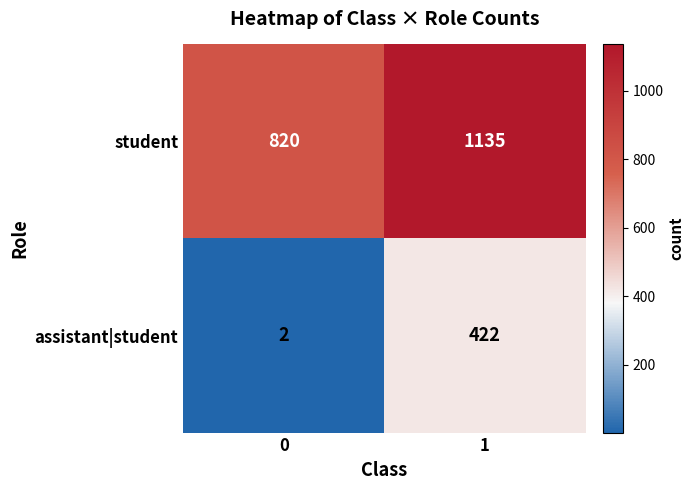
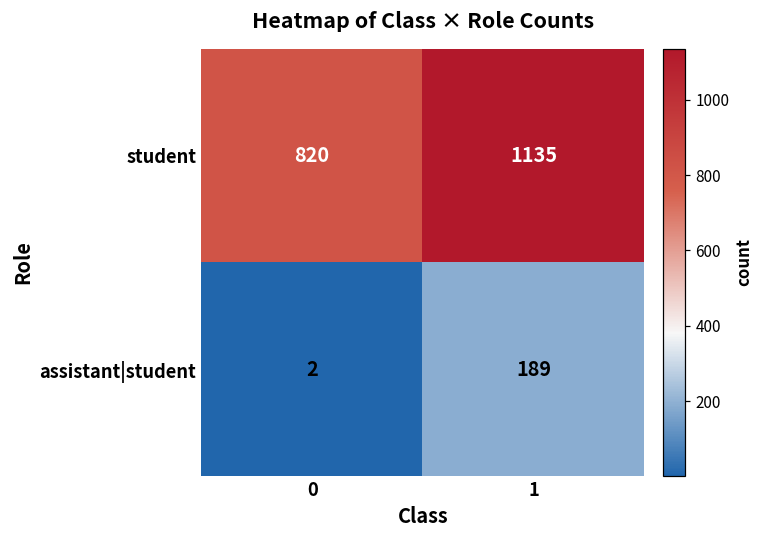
  {
    "student": {
      "0": 820,
      "1": 1135
    },
    "assistant|student": {
      "0": 2,
-     "1": 422
+     "1": 189
    }
  }
